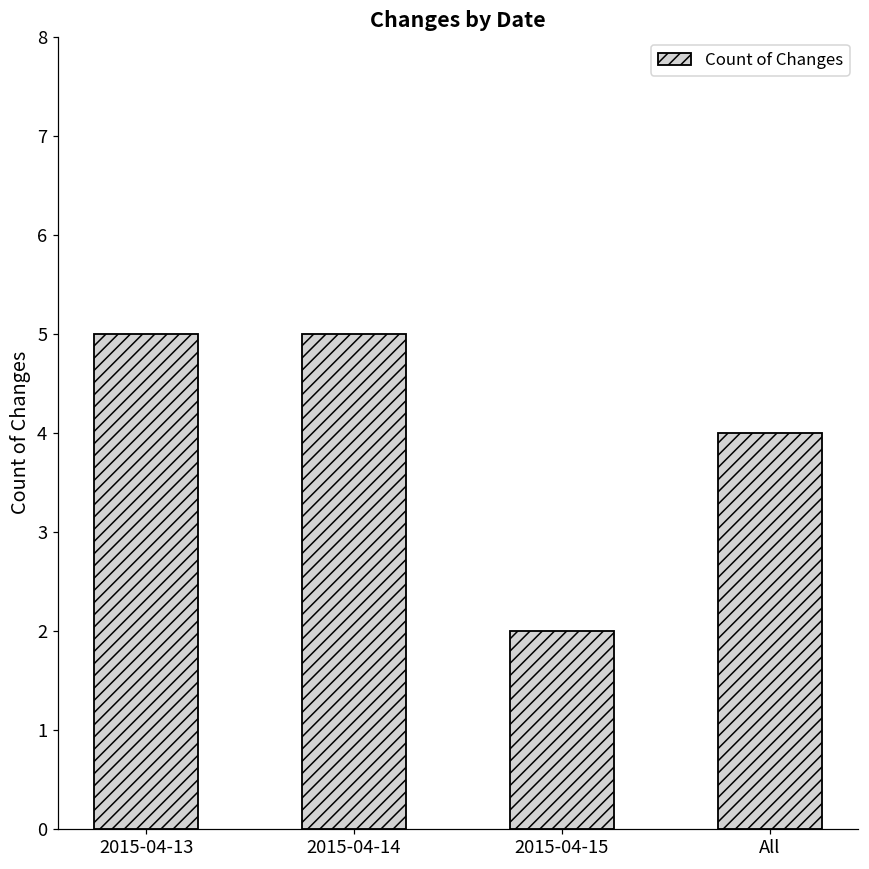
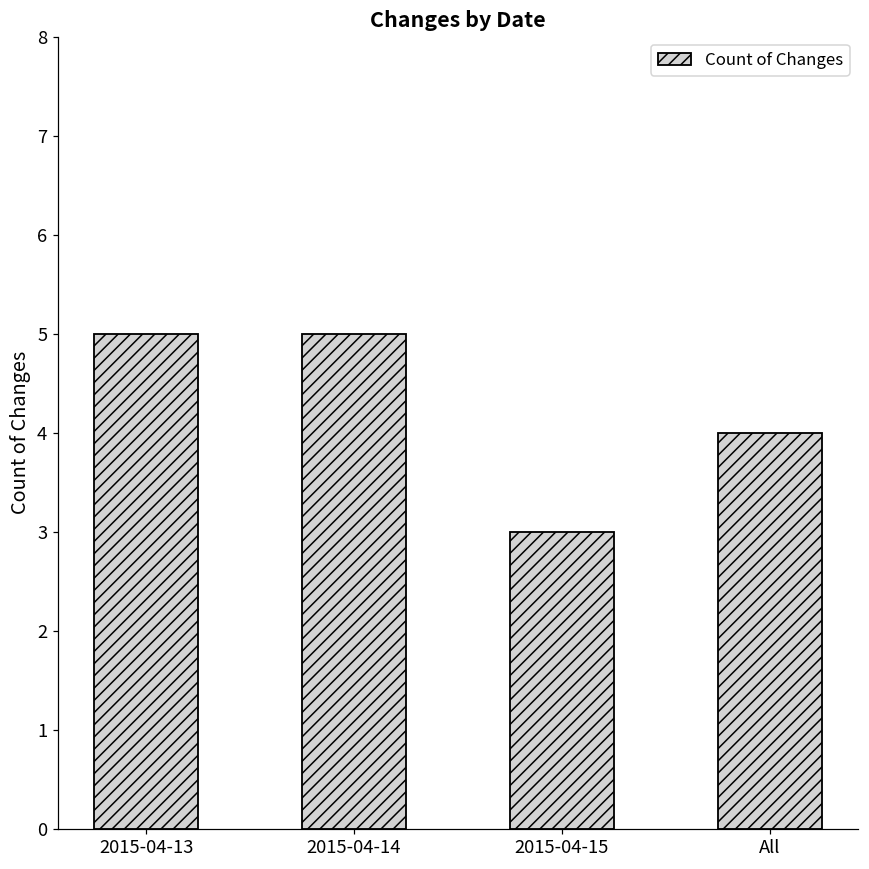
  {
    "2015-04-13": 5,
    "2015-04-14": 5,
-   "2015-04-15": 2,
+   "2015-04-15": 3,
    "All": 4
  }
